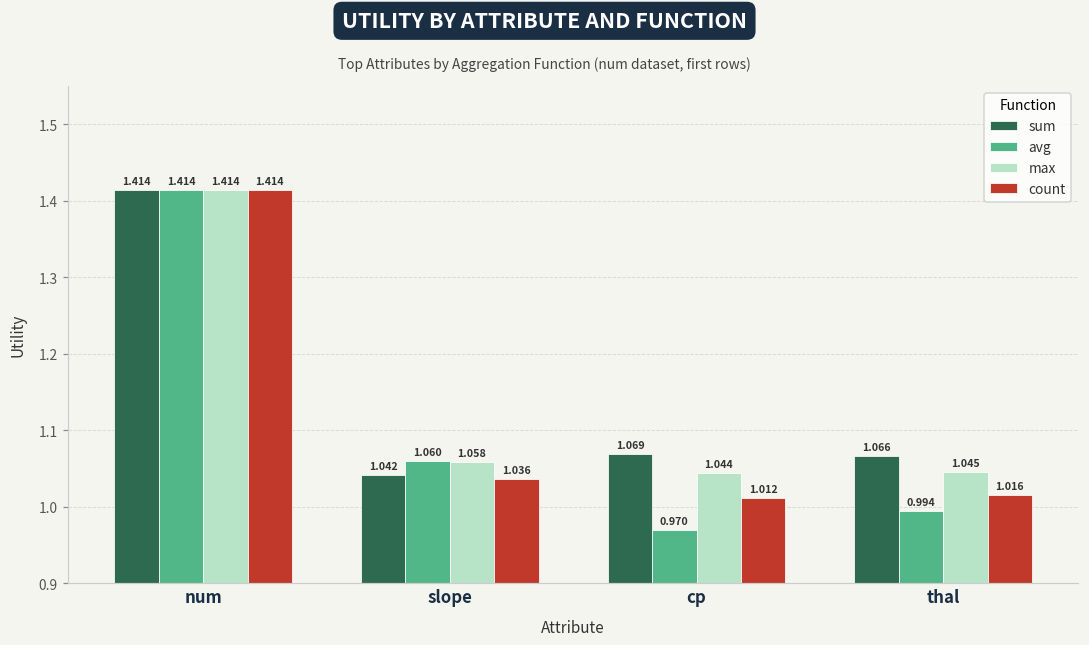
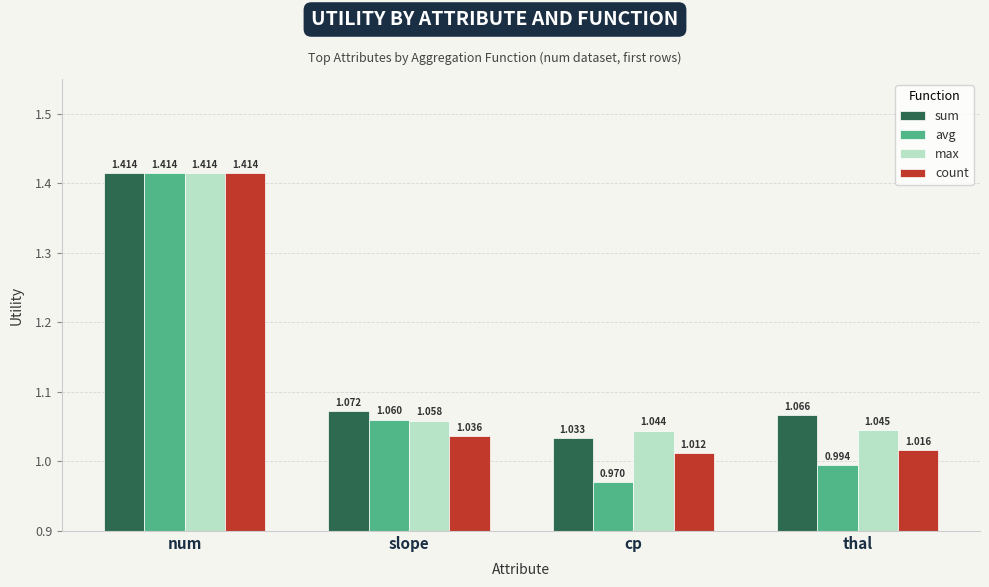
  {
    "sum": {
      "num": 1.414,
-     "slope": 1.042,
-     "cp": 1.069,
+     "slope": 1.072,
+     "cp": 1.033,
      "thal": 1.066
    },
    "avg": {
      "num": 1.414,
      "slope": 1.060,
      "cp": 0.970,
      "thal": 0.994
    },
    "max": {
      "num": 1.414,
      "slope": 1.058,
      "cp": 1.044,
      "thal": 1.045
    },
    "count": {
      "num": 1.414,
      "slope": 1.036,
      "cp": 1.012,
      "thal": 1.016
    }
  }
